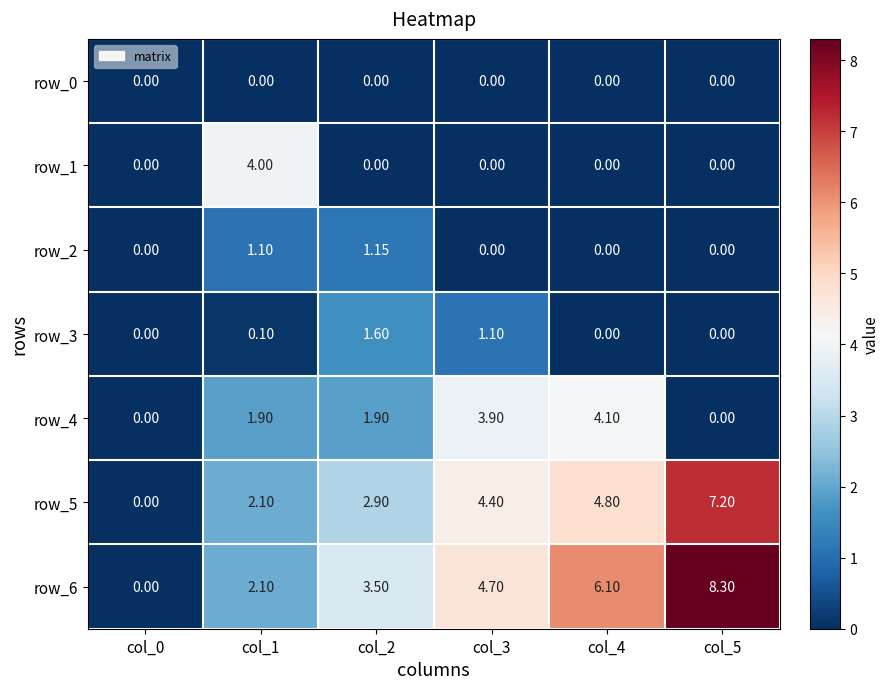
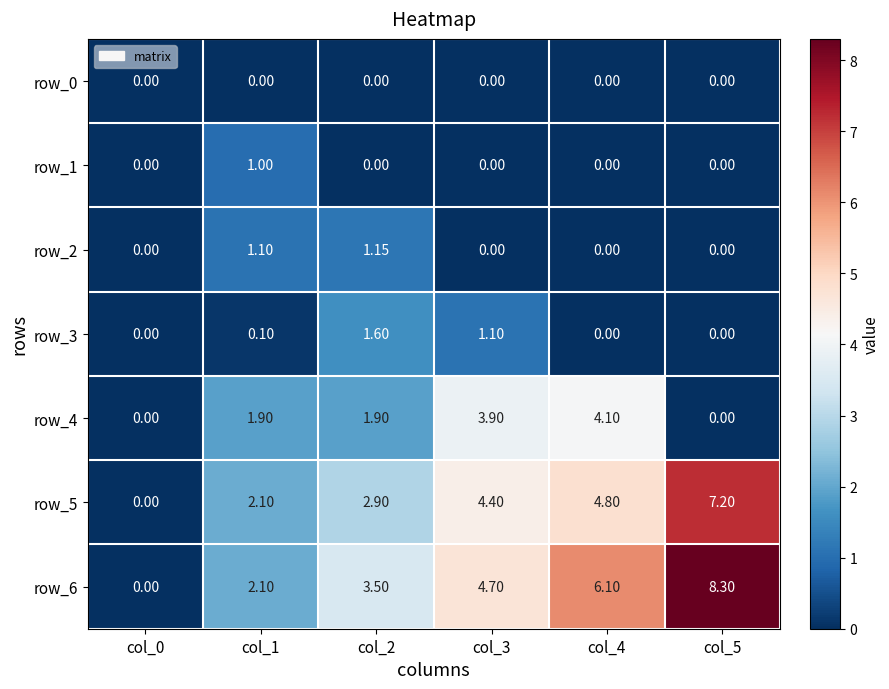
  {
    "row_0": {
      "col_0": 0.00,
      "col_1": 0.00,
      "col_2": 0.00,
      "col_3": 0.00,
      "col_4": 0.00,
      "col_5": 0.00
    },
    "row_1": {
      "col_0": 0.00,
-     "col_1": 4.00,
+     "col_1": 1.00,
      "col_2": 0.00,
      "col_3": 0.00,
      "col_4": 0.00,
      "col_5": 0.00
    },
    "row_2": {
      "col_0": 0.00,
      "col_1": 1.10,
      "col_2": 1.15,
      "col_3": 0.00,
      "col_4": 0.00,
      "col_5": 0.00
    },
    "row_3": {
      "col_0": 0.00,
      "col_1": 0.10,
      "col_2": 1.60,
      "col_3": 1.10,
      "col_4": 0.00,
      "col_5": 0.00
    },
    "row_4": {
      "col_0": 0.00,
      "col_1": 1.90,
      "col_2": 1.90,
      "col_3": 3.90,
      "col_4": 4.10,
      "col_5": 0.00
    },
    "row_5": {
      "col_0": 0.00,
      "col_1": 2.10,
      "col_2": 2.90,
      "col_3": 4.40,
      "col_4": 4.80,
      "col_5": 7.20
    },
    "row_6": {
      "col_0": 0.00,
      "col_1": 2.10,
      "col_2": 3.50,
      "col_3": 4.70,
      "col_4": 6.10,
      "col_5": 8.30
    }
  }
